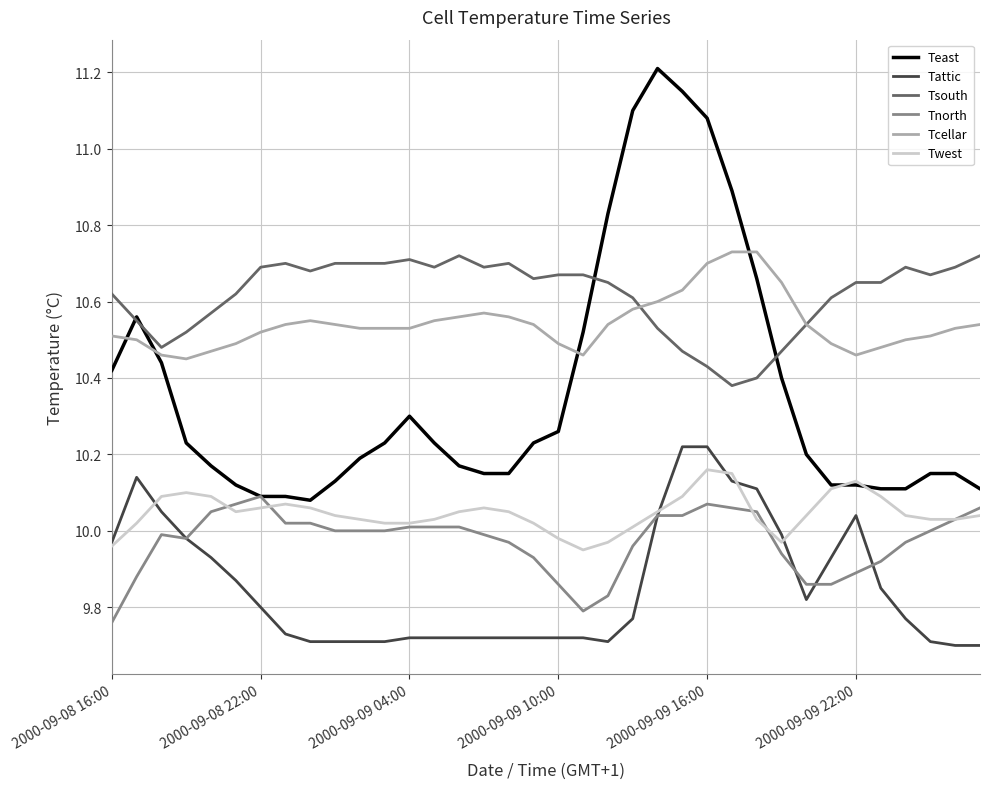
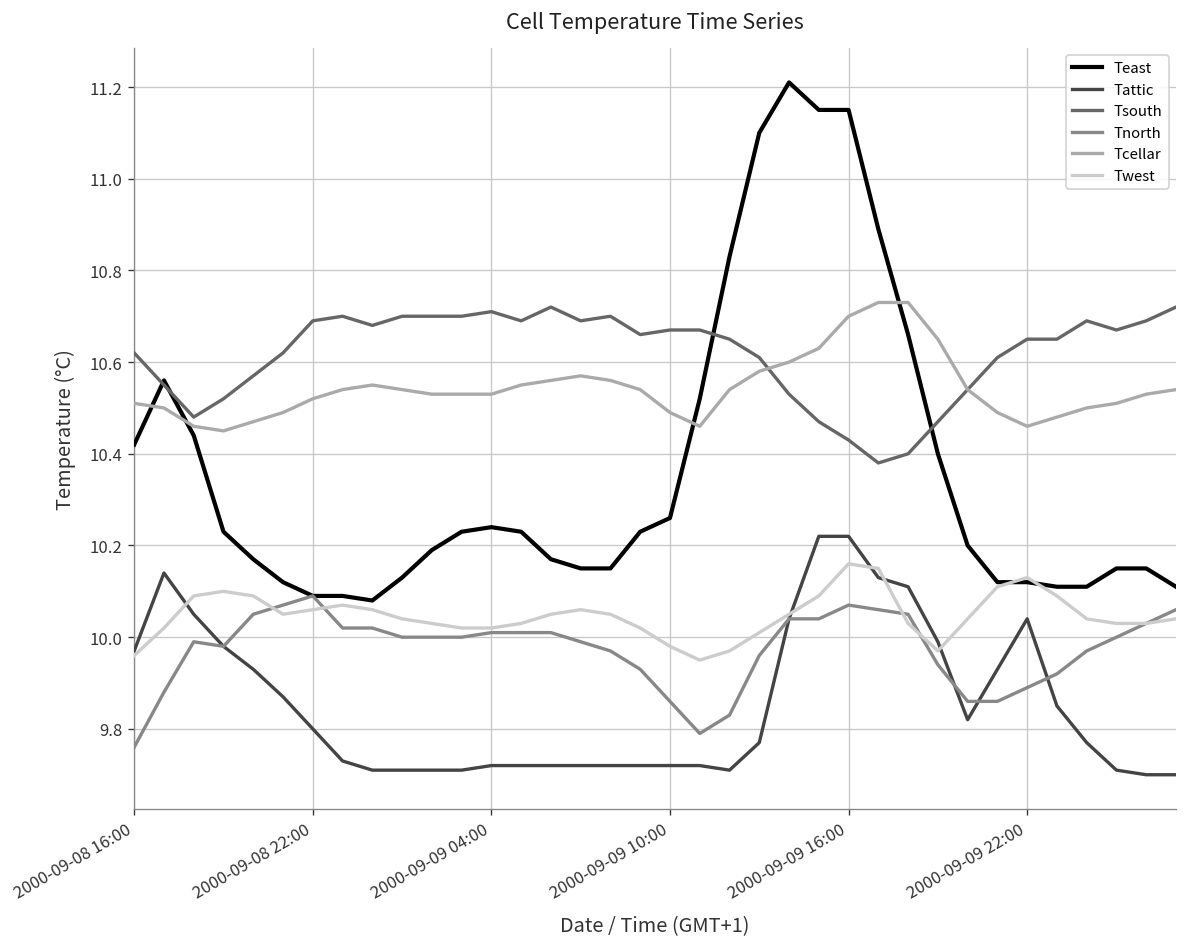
  {
    "Teast": {
      "2000-09-08 16:00": 10.42,
-     "2000-09-09 04:00": 10.30,
+     "2000-09-09 04:00": 10.24,
      "2000-09-09 10:00": 10.26,
-     "2000-09-09 16:00": 11.08,
+     "2000-09-09 16:00": 11.15,
      "2000-09-09 22:00": 10.12
    }
  }
